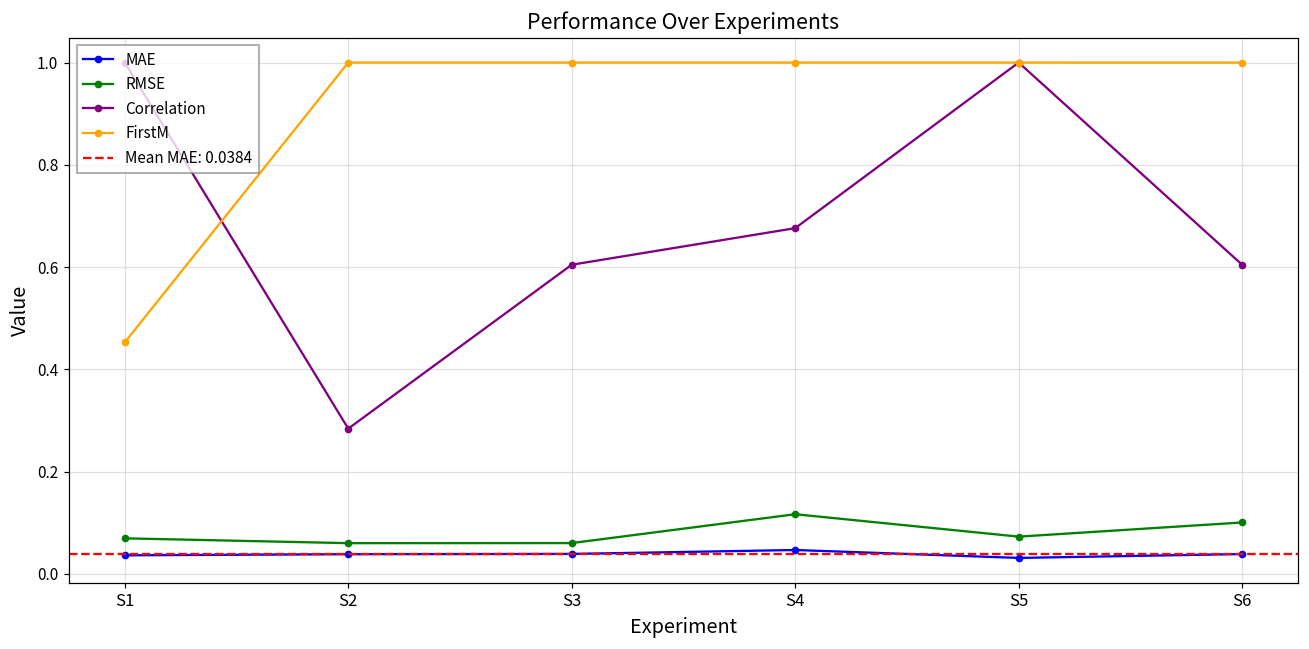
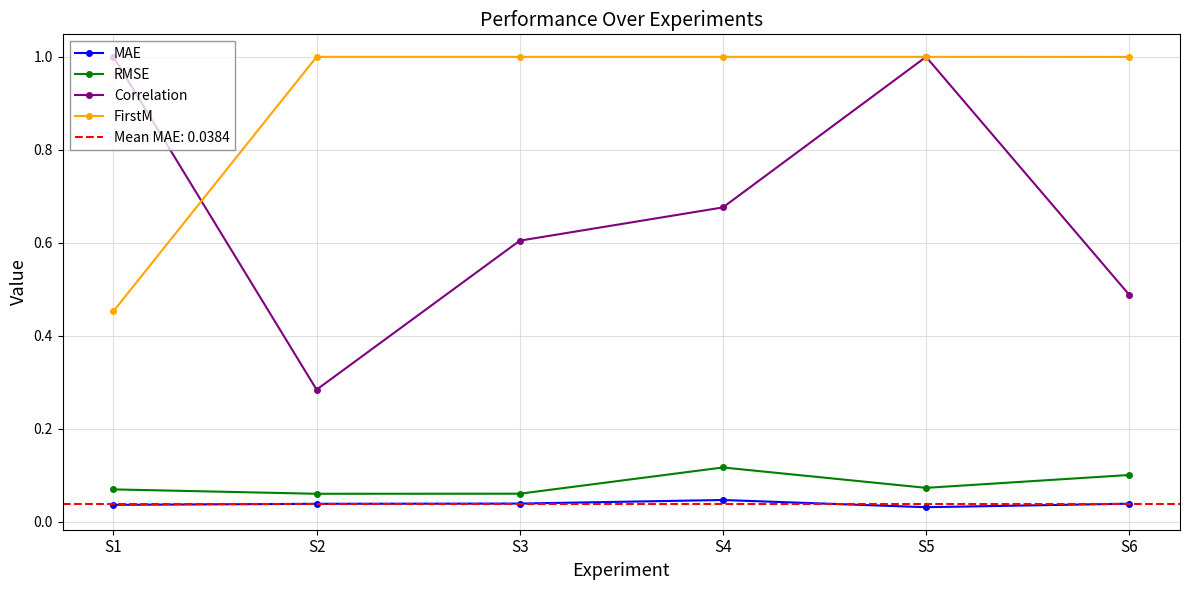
  {
    "MAE": {
      "S1": 0.04,
      "S2": 0.04,
      "S3": 0.04,
      "S4": 0.05,
      "S5": 0.03,
      "S6": 0.04
    },
    "RMSE": {
      "S1": 0.07,
      "S2": 0.06,
      "S3": 0.06,
      "S4": 0.12,
      "S5": 0.07,
      "S6": 0.10
    },
    "Correlation": {
      "S2": 0.28,
      "S3": 0.60,
      "S4": 0.68,
-     "S6": 0.60
+     "S6": 0.49
    },
    "FirstM": {
      "S1": 0.45,
      "S2": 1.00,
      "S3": 1.00,
      "S4": 1.00,
      "S6": 1.00
    }
  }
